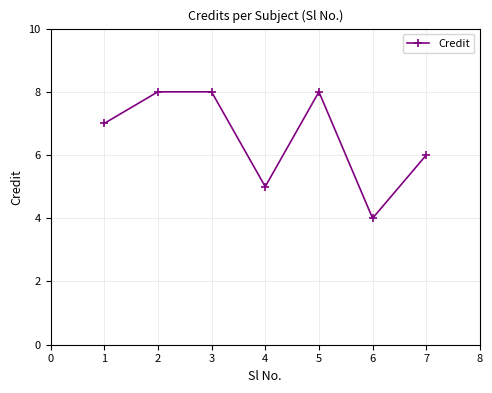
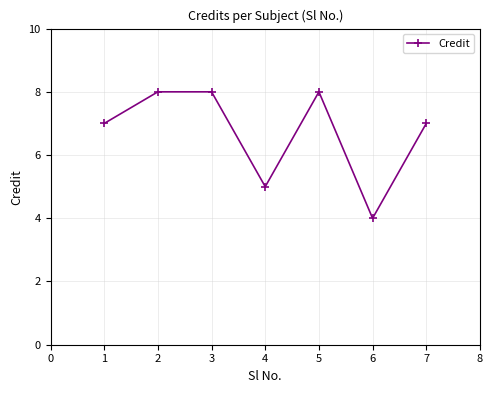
  {
    "1": 7,
    "2": 8,
    "3": 8,
    "4": 5,
    "5": 8,
    "6": 4,
-   "7": 6
+   "7": 7
  }
